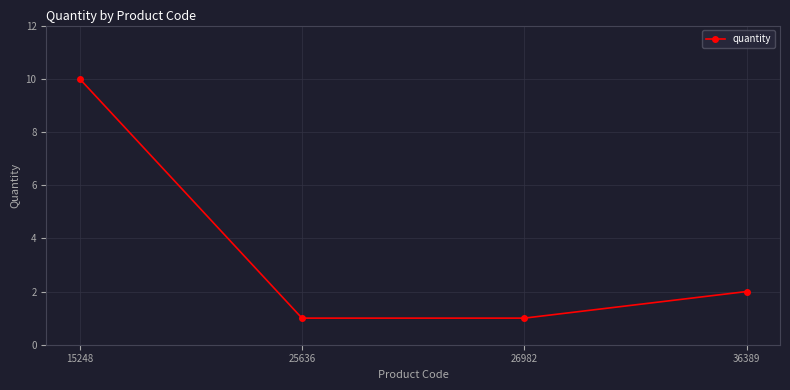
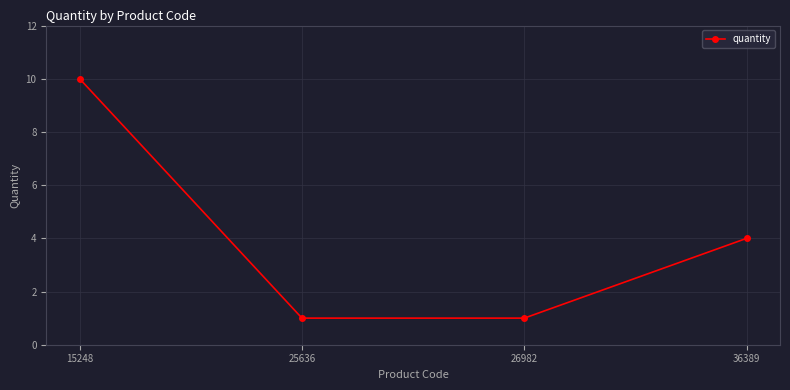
  {
    "15248": 10,
    "25636": 1,
    "26982": 1,
-   "36389": 2
+   "36389": 4
  }
